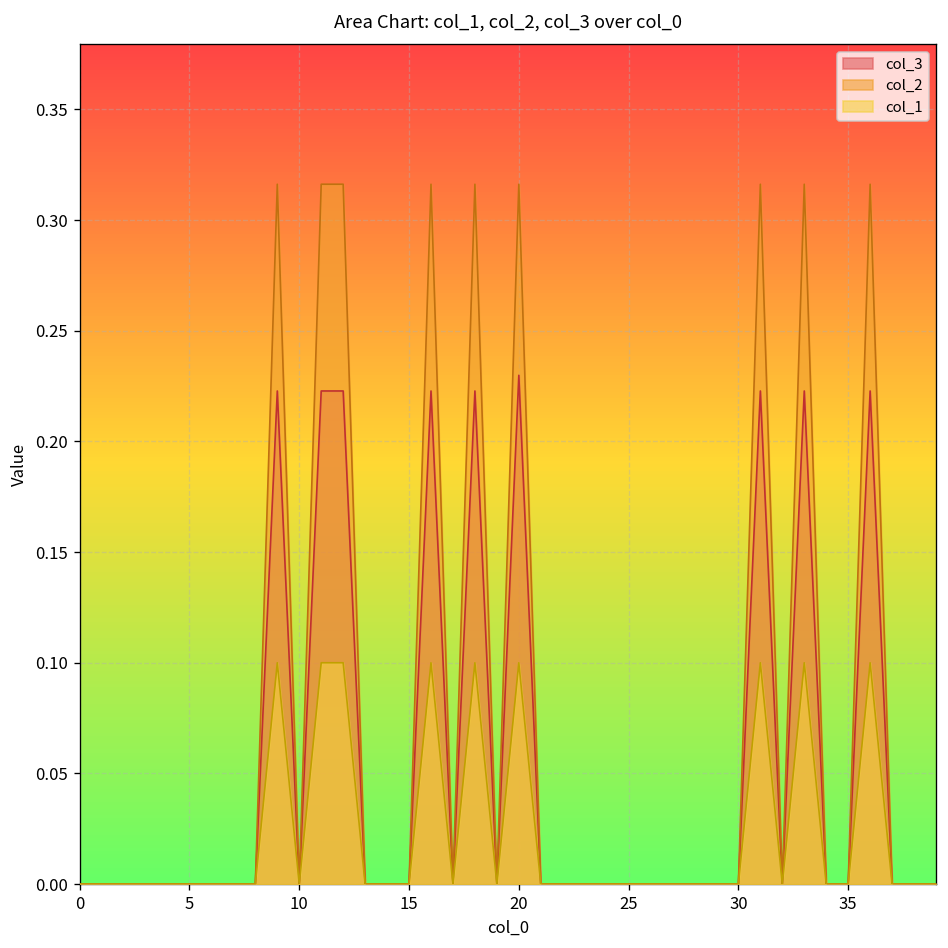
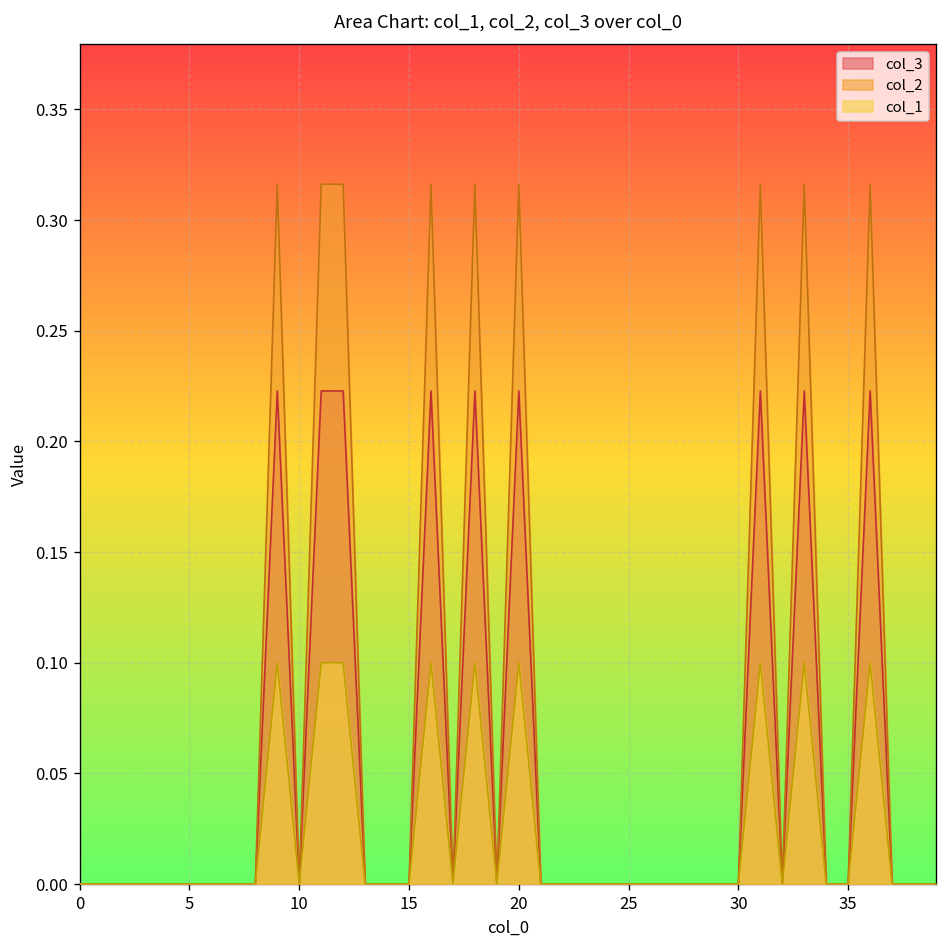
  {
    "col_3": {
-     "20": 0.230
+     "20": 0.223
    }
  }
